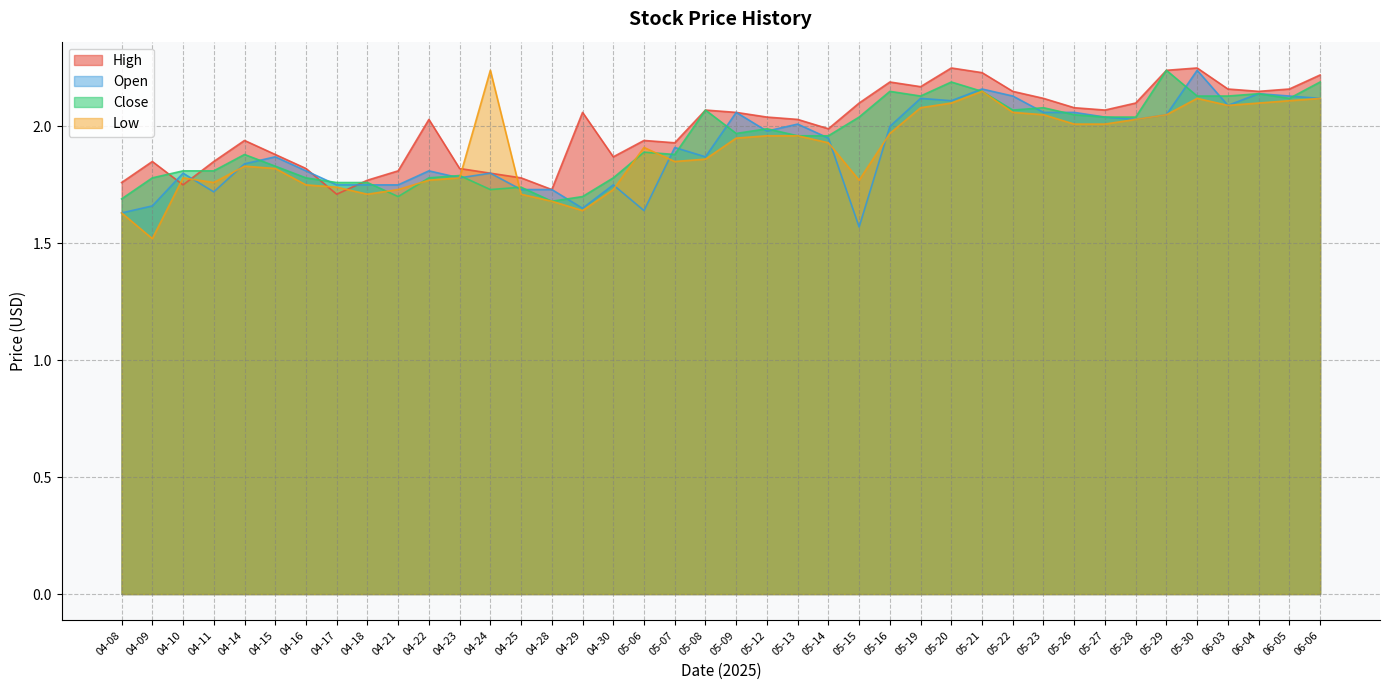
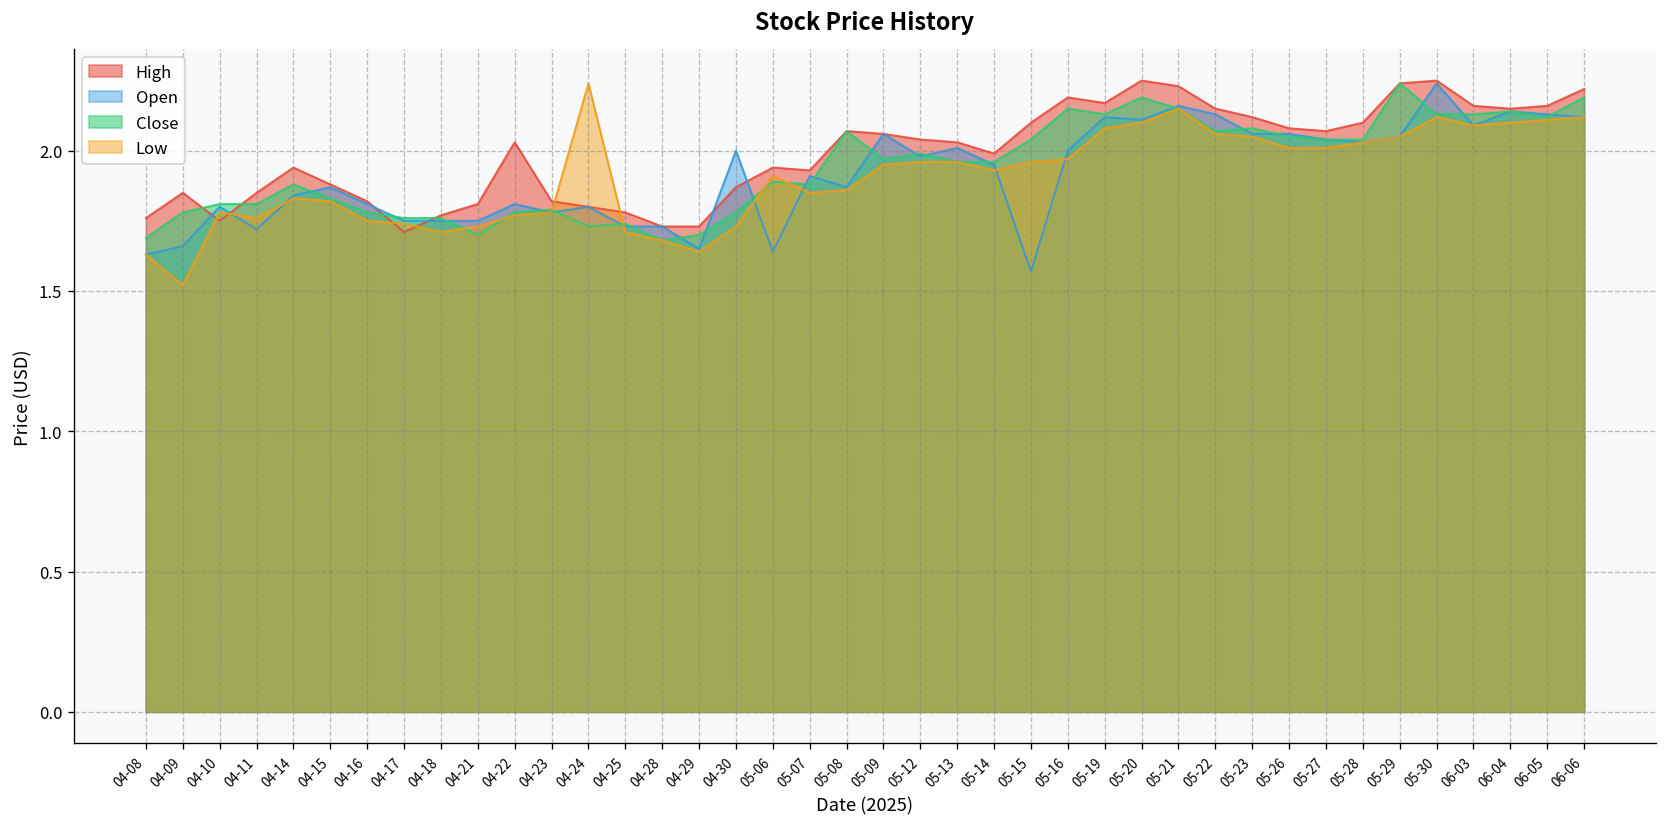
  {
    "High": {
      "04-08": 1.76,
      "04-09": 1.85,
      "04-10": 1.75,
      "04-11": 1.85,
      "04-14": 1.94,
      "04-17": 1.71,
      "04-21": 1.81,
      "04-22": 2.03,
      "04-23": 1.82,
      "04-25": 1.78,
-     "04-29": 2.06,
+     "04-29": 1.73,
      "04-30": 1.87,
      "05-06": 1.94,
      "05-07": 1.93,
      "05-12": 2.04,
      "05-13": 2.03,
      "05-14": 1.99,
      "05-15": 2.10,
      "05-16": 2.19,
      "05-19": 2.17,
      "05-20": 2.25,
      "05-21": 2.23,
      "05-22": 2.15,
      "05-23": 2.12,
      "05-26": 2.08,
      "05-27": 2.07,
      "05-28": 2.10,
      "06-03": 2.16,
      "06-05": 2.16,
      "06-06": 2.22
    },
    "Open": {
      "04-09": 1.66,
      "04-11": 1.72,
      "04-21": 1.75,
      "04-22": 1.81,
-     "04-30": 1.75,
+     "04-30": 2.00,
      "05-06": 1.64,
      "05-07": 1.91,
      "05-13": 2.01,
      "05-15": 1.57,
      "05-16": 2.00,
      "05-22": 2.13
    },
    "Close": {
      "04-08": 1.69,
      "04-09": 1.78,
      "04-11": 1.81,
      "04-14": 1.88,
      "04-16": 1.78,
      "04-21": 1.70,
      "04-24": 1.73,
      "04-29": 1.70,
      "04-30": 1.78,
      "05-06": 1.89,
      "05-07": 1.88,
      "05-09": 1.97,
      "05-15": 2.04,
      "05-16": 2.15,
      "05-20": 2.19,
      "05-23": 2.08,
      "06-03": 2.13,
      "06-06": 2.19
    },
    "Low": {
      "04-09": 1.52,
      "04-10": 1.78,
      "04-11": 1.76,
      "04-16": 1.75,
      "04-18": 1.71,
      "04-21": 1.73,
      "04-24": 2.24,
      "04-25": 1.71,
      "04-30": 1.73,
      "05-06": 1.91,
      "05-07": 1.85,
      "05-09": 1.95,
      "05-12": 1.96,
      "05-14": 1.93,
-     "05-15": 1.77,
+     "05-15": 1.96,
      "05-16": 1.97,
      "05-19": 2.08,
      "05-26": 2.01,
      "05-27": 2.01,
      "06-04": 2.10
    }
  }
